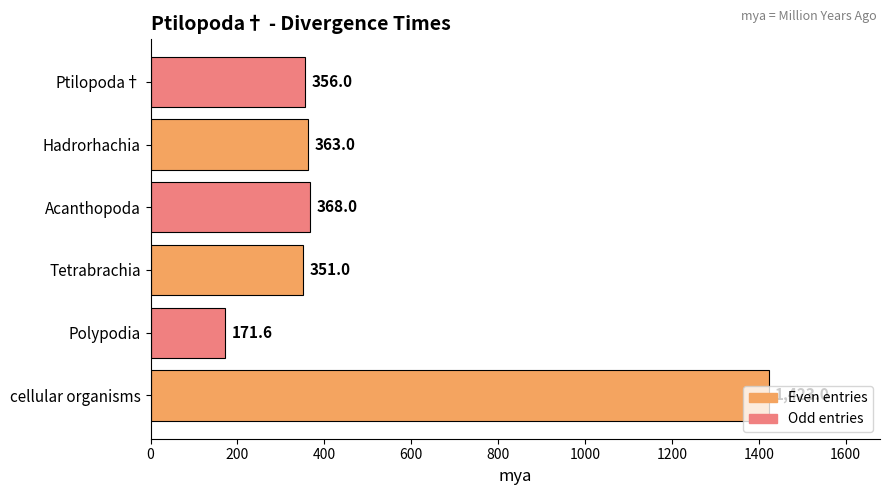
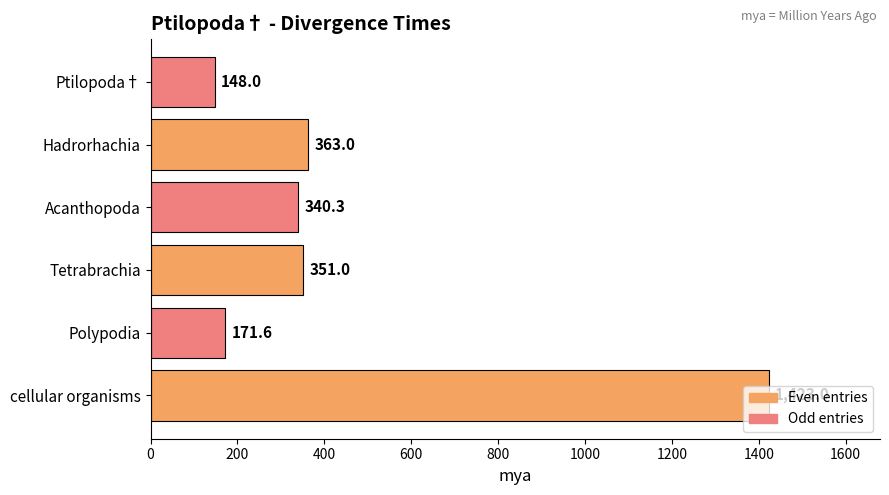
  {
-   "Ptilopoda†": 356.0,
+   "Ptilopoda†": 148.0,
    "Hadrorhachia": 363.0,
-   "Acanthopoda": 368.0,
+   "Acanthopoda": 340.3,
    "Tetrabrachia": 351.0,
    "Polypodia": 171.6
  }
